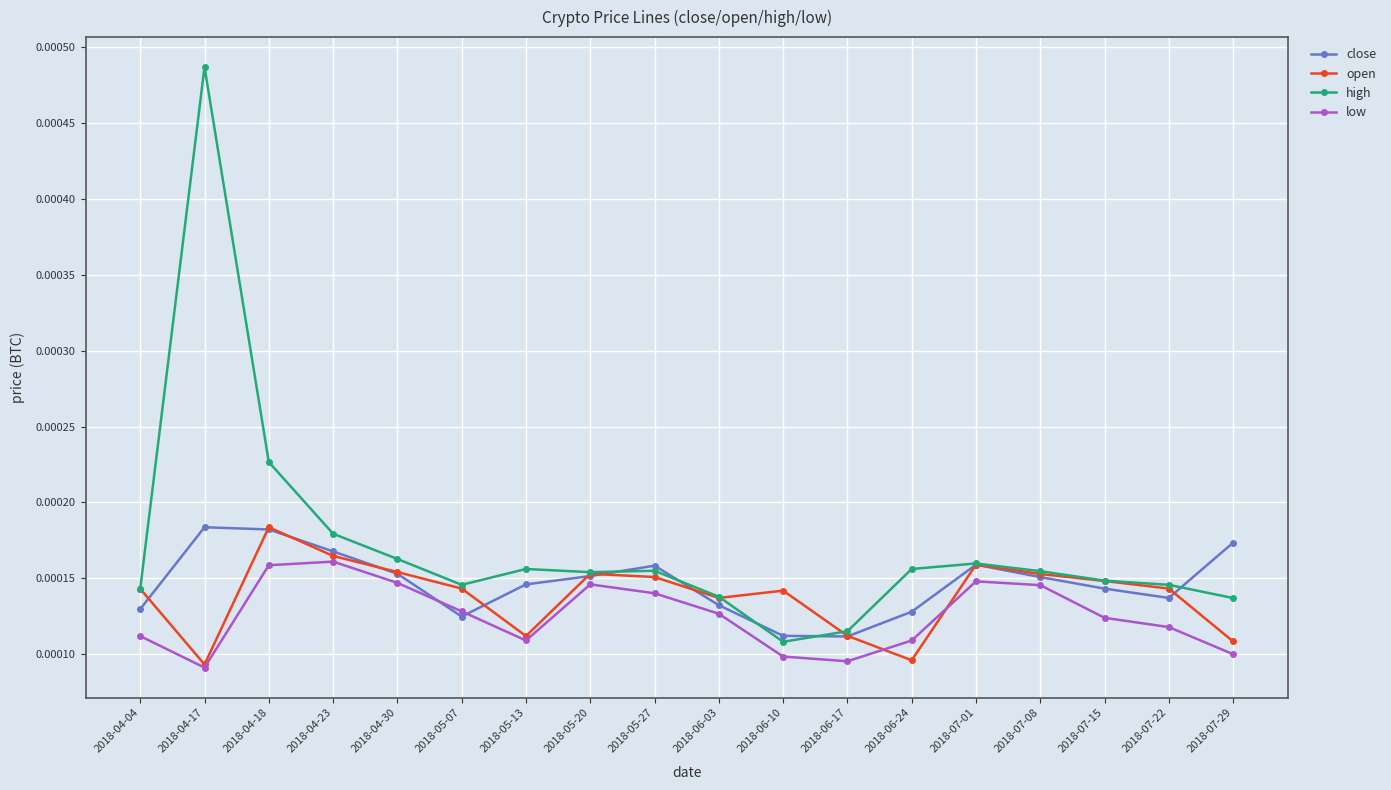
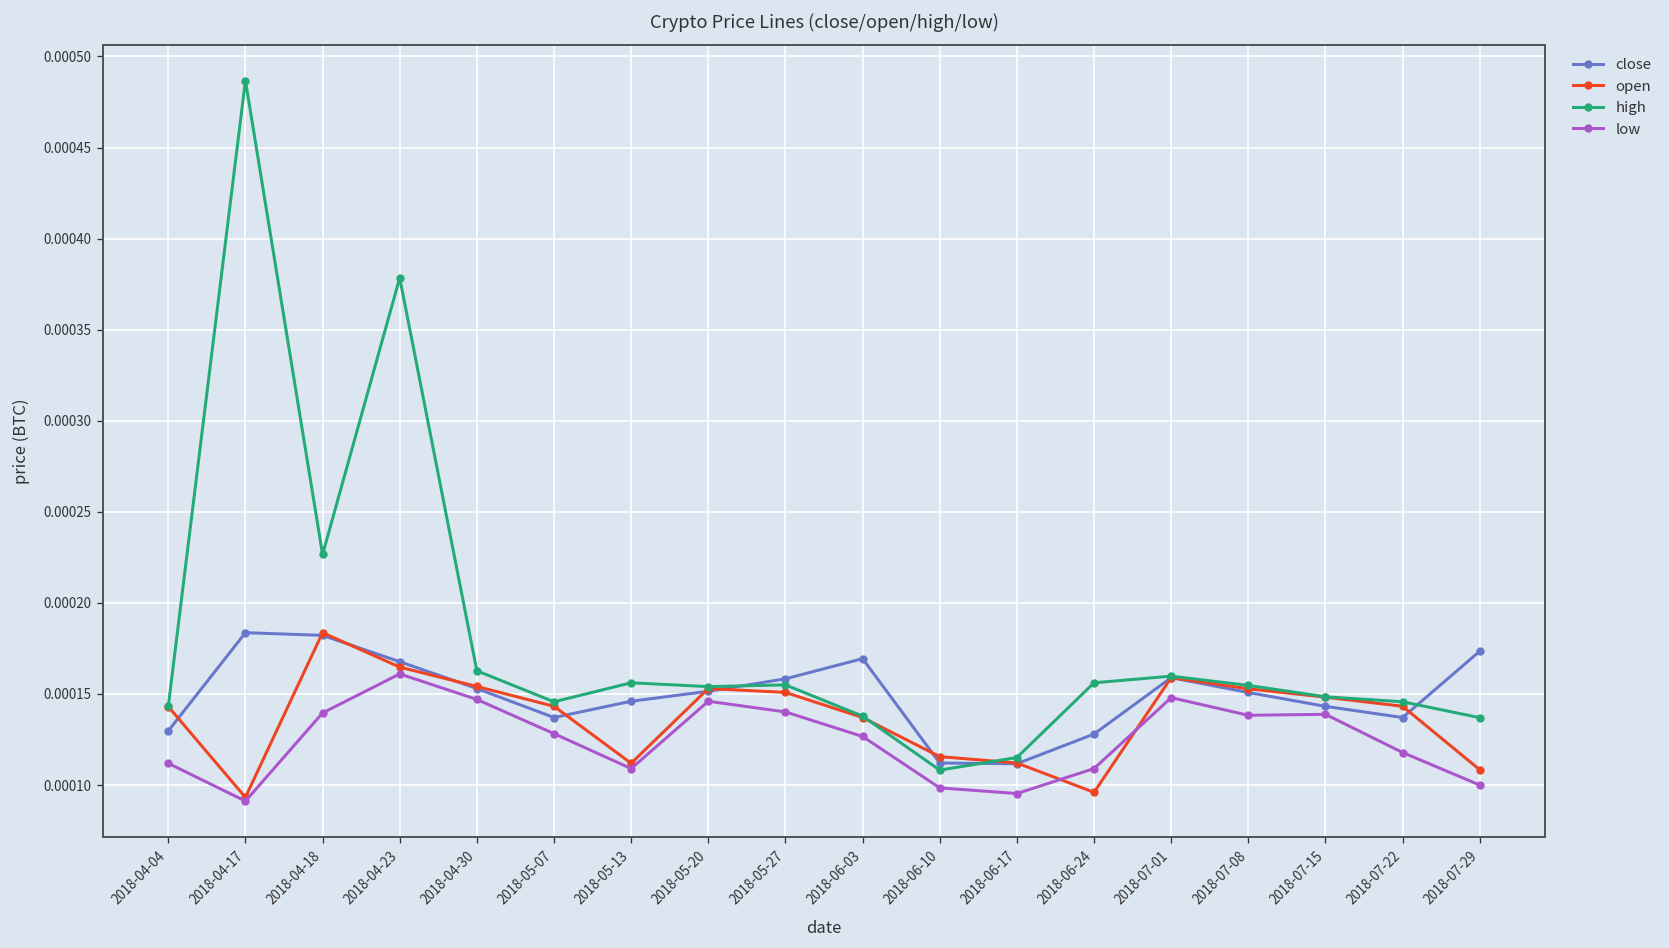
  {
    "close": {
      "2018-04-04": 0.000130,
      "2018-04-17": 0.000184,
      "2018-04-23": 0.000168,
-     "2018-05-07": 0.000125,
+     "2018-05-07": 0.000137,
      "2018-05-13": 0.000146,
      "2018-05-27": 0.000158,
-     "2018-06-03": 0.000132,
+     "2018-06-03": 0.000169,
      "2018-06-10": 0.000112,
      "2018-06-24": 0.000128,
      "2018-07-08": 0.000151,
      "2018-07-15": 0.000143,
      "2018-07-22": 0.000137,
      "2018-07-29": 0.000174
    },
    "open": {
      "2018-04-17": 0.000093,
      "2018-04-23": 0.000165,
      "2018-05-07": 0.000143,
      "2018-05-13": 0.000112,
      "2018-05-27": 0.000151,
-     "2018-06-10": 0.000142,
+     "2018-06-10": 0.000116,
      "2018-06-24": 0.000096,
      "2018-07-08": 0.000153,
      "2018-07-22": 0.000143,
      "2018-07-29": 0.000108
    },
    "high": {
      "2018-04-17": 0.000487,
      "2018-04-18": 0.000227,
-     "2018-04-23": 0.000179,
+     "2018-04-23": 0.000378,
      "2018-04-30": 0.000163,
      "2018-05-07": 0.000146,
      "2018-05-13": 0.000156,
      "2018-05-27": 0.000155,
      "2018-06-10": 0.000108,
      "2018-06-17": 0.000115,
      "2018-06-24": 0.000156,
      "2018-07-08": 0.000155,
      "2018-07-22": 0.000146,
      "2018-07-29": 0.000137
    },
    "low": {
      "2018-04-04": 0.000112,
      "2018-04-17": 0.000091,
-     "2018-04-18": 0.000159,
+     "2018-04-18": 0.000140,
      "2018-04-23": 0.000161,
      "2018-04-30": 0.000147,
      "2018-05-07": 0.000128,
      "2018-05-13": 0.000109,
      "2018-05-20": 0.000146,
      "2018-05-27": 0.000140,
      "2018-06-03": 0.000127,
      "2018-06-10": 0.000098,
      "2018-06-17": 0.000095,
      "2018-06-24": 0.000109,
      "2018-07-01": 0.000148,
-     "2018-07-08": 0.000146,
-     "2018-07-15": 0.000124,
+     "2018-07-08": 0.000138,
+     "2018-07-15": 0.000139,
      "2018-07-22": 0.000118,
      "2018-07-29": 0.000100
    }
  }
